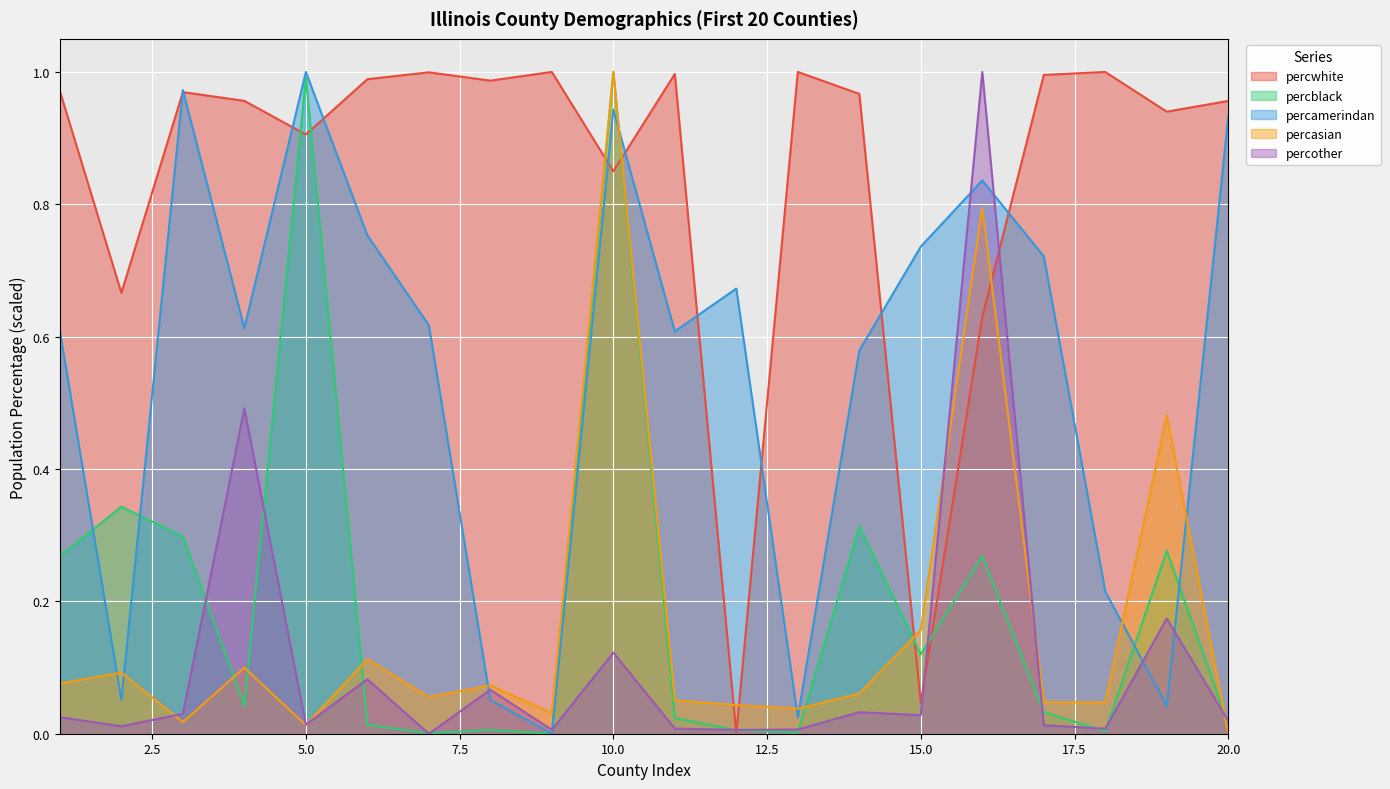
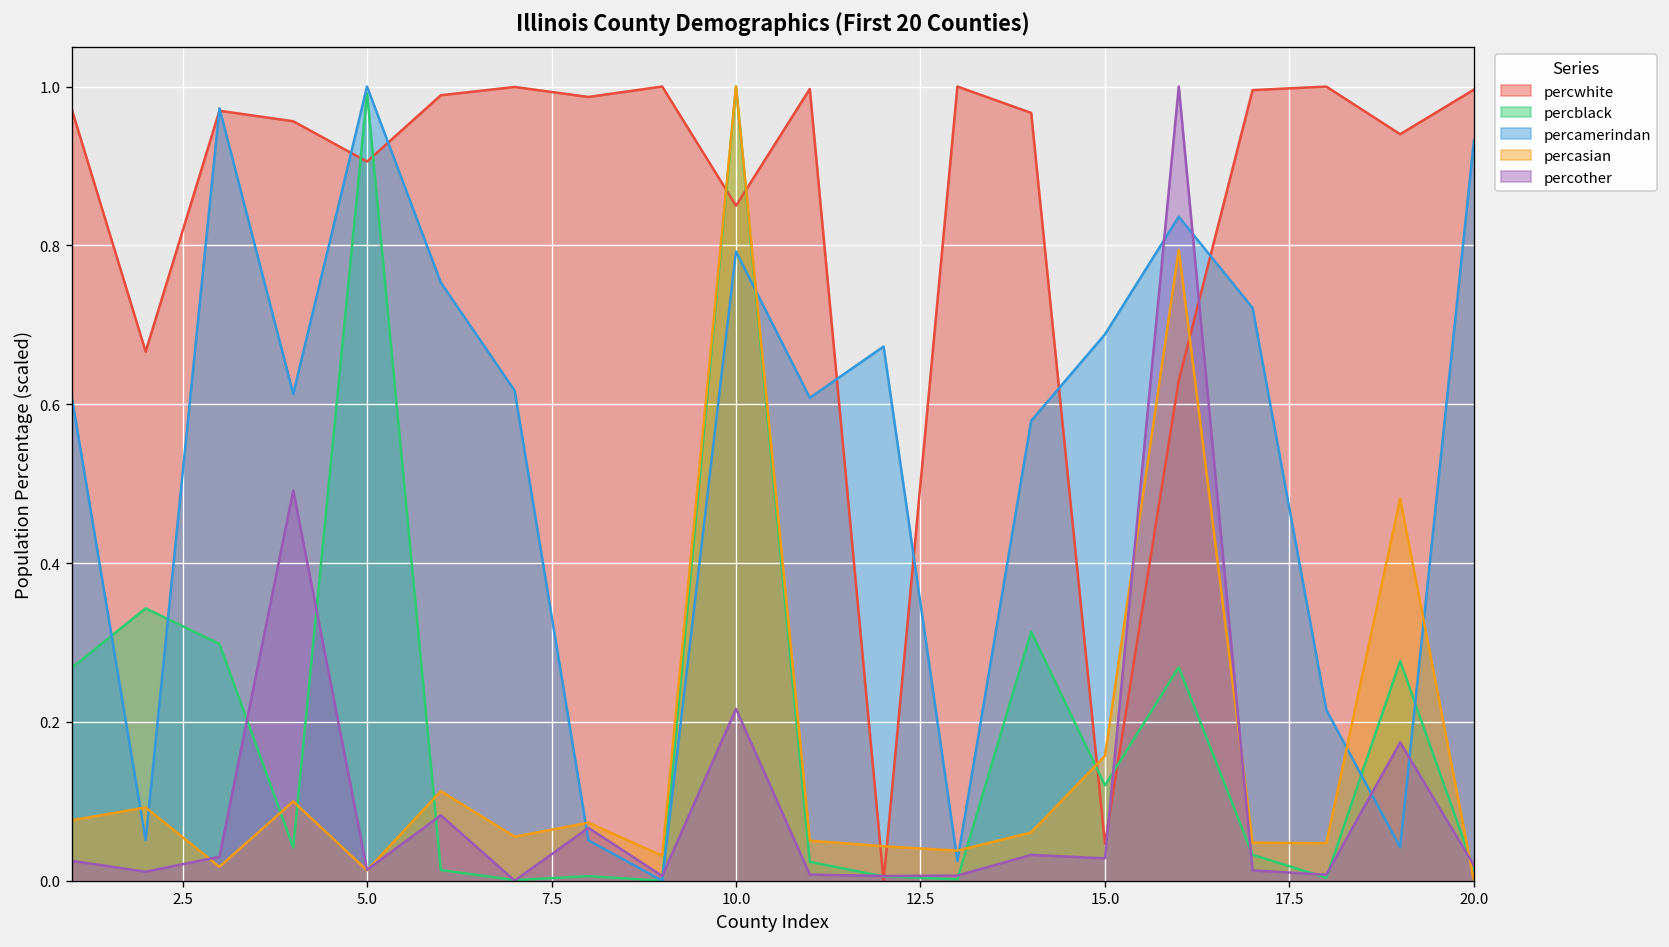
  {
    "percwhite": {
      "5.0": 0.91,
      "10.0": 0.85,
      "15.0": 0.05,
-     "20.0": 0.96
+     "20.0": 1.00
    },
    "percblack": {
      "5.0": 0.99,
      "15.0": 0.12,
      "20.0": 0.01
    },
    "percamerindan": {
      "5.0": 1.00,
-     "10.0": 0.94,
-     "15.0": 0.74,
+     "10.0": 0.79,
+     "15.0": 0.69,
      "20.0": 0.93
    },
    "percasian": {
      "15.0": 0.16,
      "20.0": 0.00
    },
    "percother": {
-     "10.0": 0.12,
+     "10.0": 0.22,
      "15.0": 0.03,
      "20.0": 0.02
    }
  }
